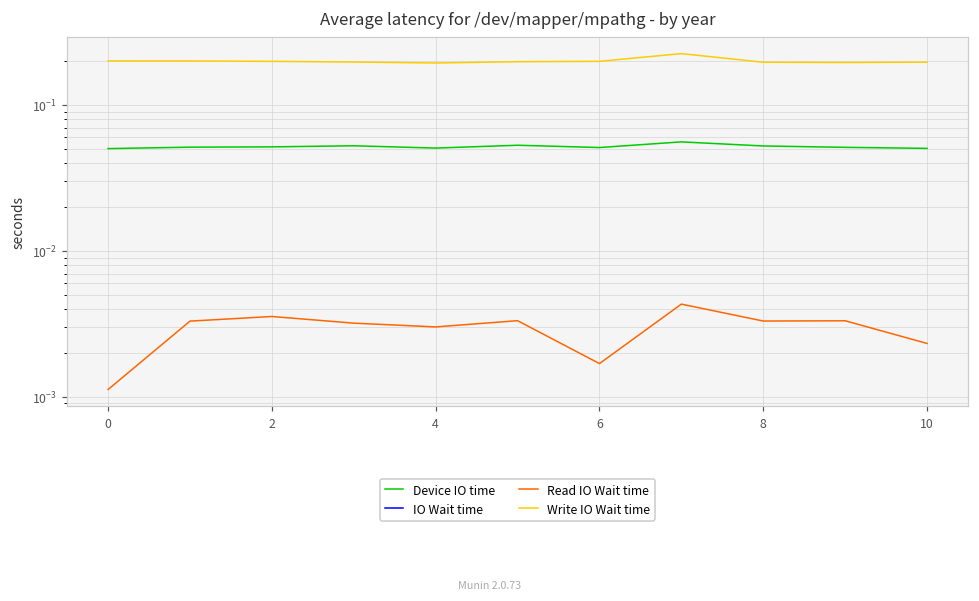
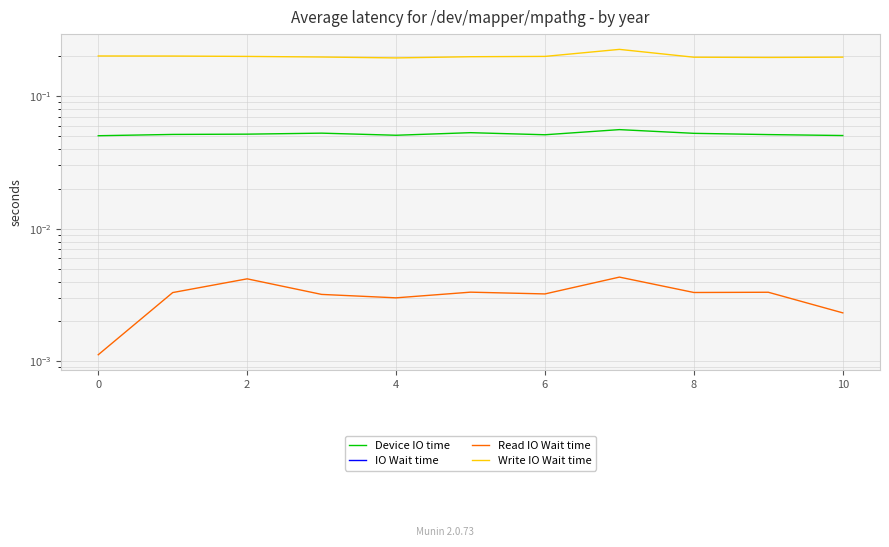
  {
    "Device IO time": {
      "0": 0.050,
      "2": 0.052,
      "4": 0.051,
      "6": 0.051,
      "8": 0.052,
      "10": 0.050
    },
    "Read IO Wait time": {
      "0": 0.0011,
-     "2": 0.0036,
+     "2": 0.0042,
      "4": 0.0030,
-     "6": 0.0017,
+     "6": 0.0032,
      "8": 0.0033,
      "10": 0.0023
    },
    "Write IO Wait time": {
      "0": 0.20,
      "2": 0.20,
      "4": 0.19,
      "6": 0.20,
      "8": 0.20,
      "10": 0.20
    }
  }
